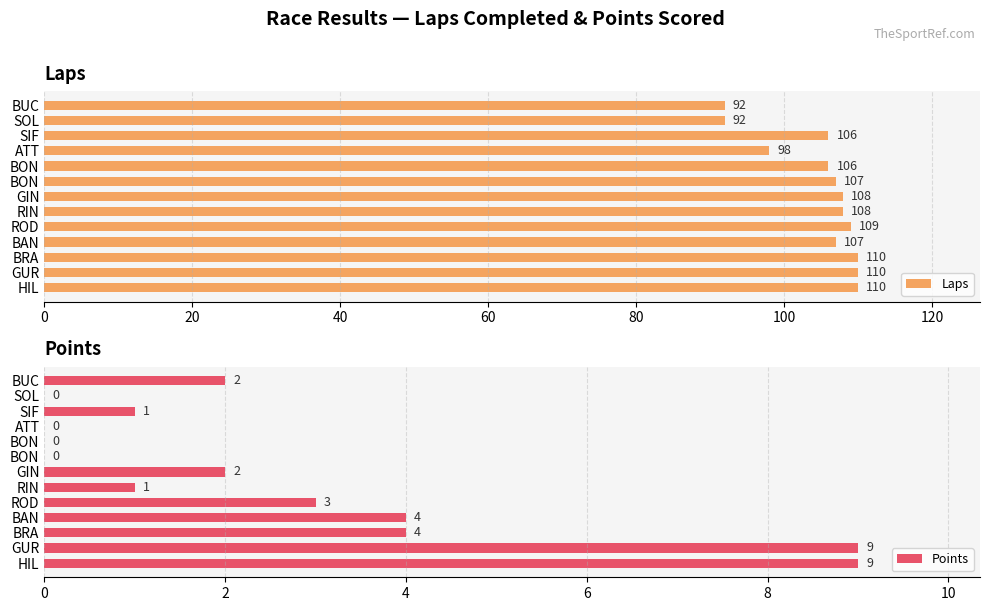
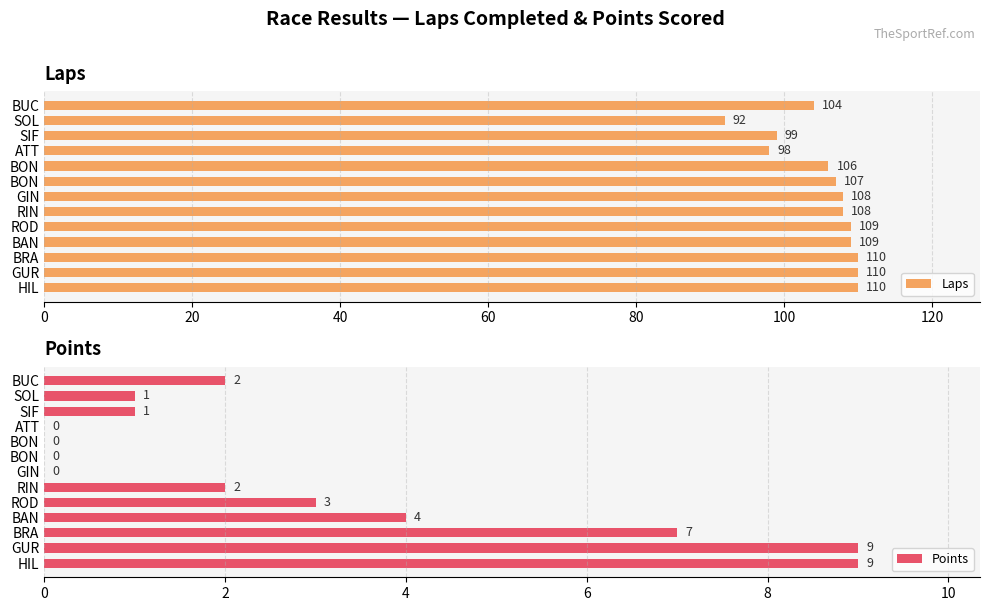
  {
    "Laps": {
-     "BUC": 92,
+     "BUC": 104,
      "SOL": 92,
-     "SIF": 106,
+     "SIF": 99,
      "ATT": 98,
      "GIN": 108,
      "RIN": 108,
      "ROD": 109,
-     "BAN": 107,
+     "BAN": 109,
      "BRA": 110,
      "GUR": 110,
      "HIL": 110
    },
    "Points": {
      "BUC": 2,
-     "SOL": 0,
+     "SOL": 1,
      "SIF": 1,
      "ATT": 0,
-     "GIN": 2,
-     "RIN": 1,
+     "GIN": 0,
+     "RIN": 2,
      "ROD": 3,
      "BAN": 4,
-     "BRA": 4,
+     "BRA": 7,
      "GUR": 9,
      "HIL": 9
    }
  }
